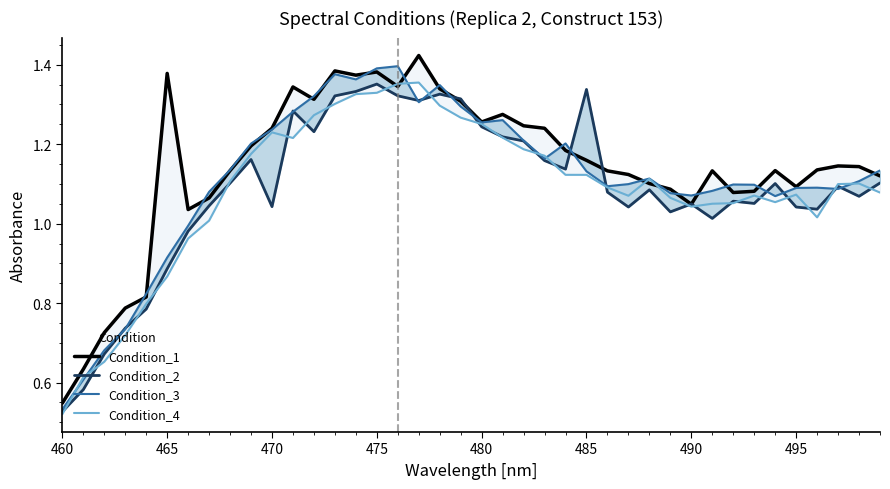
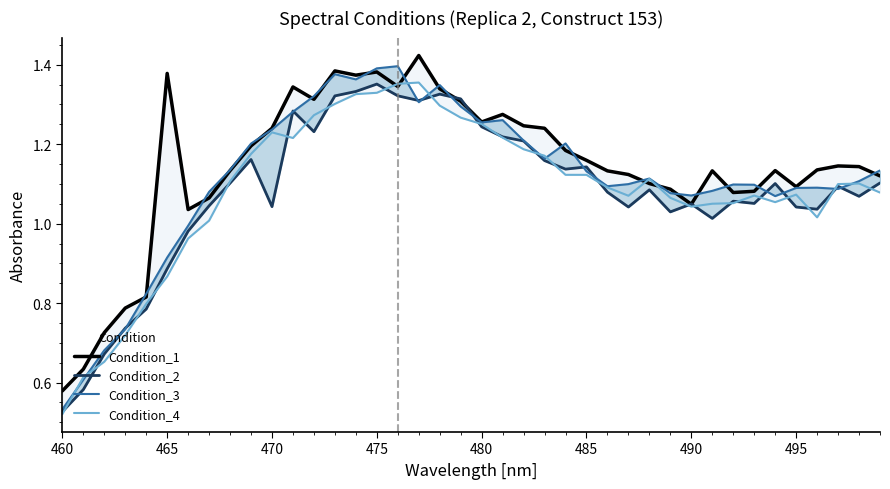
  {
    "Condition_1": {
-     "460": 0.55
+     "460": 0.58
    },
    "Condition_2": {
      "465": 0.89,
      "470": 1.04,
      "475": 1.35,
      "480": 1.24,
-     "485": 1.34,
+     "485": 1.14,
      "495": 1.04
    }
  }
